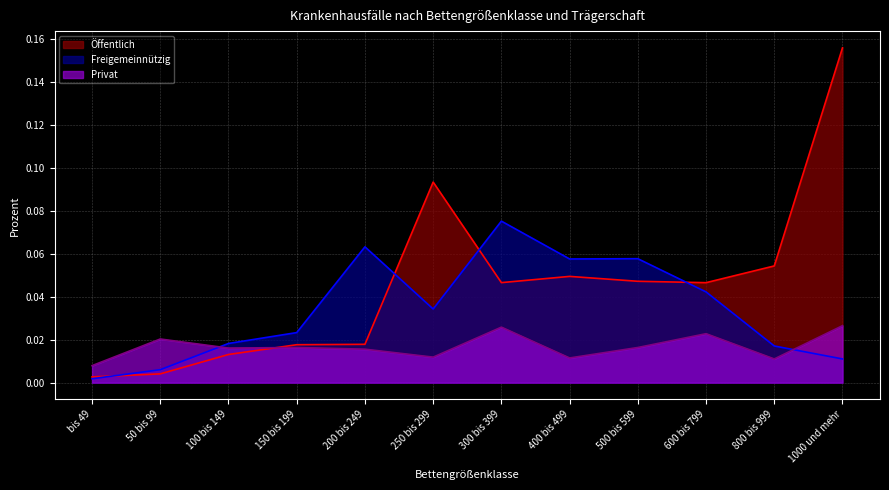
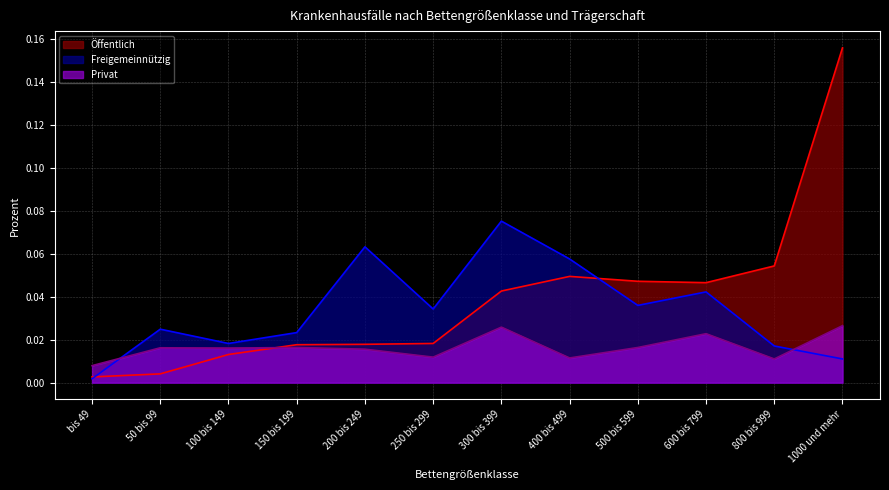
  {
    "Öffentlich": {
      "50 bis 99": 0.004,
      "100 bis 149": 0.013,
      "150 bis 199": 0.018,
      "200 bis 249": 0.018,
-     "250 bis 299": 0.093,
-     "300 bis 399": 0.047,
+     "250 bis 299": 0.018,
+     "300 bis 399": 0.043,
      "400 bis 499": 0.049,
      "500 bis 599": 0.047,
      "600 bis 799": 0.046,
      "800 bis 999": 0.054,
      "1000 und mehr": 0.156
    },
    "Freigemeinnützig": {
-     "50 bis 99": 0.006,
+     "50 bis 99": 0.025,
      "100 bis 149": 0.018,
      "150 bis 199": 0.023,
      "200 bis 249": 0.063,
      "250 bis 299": 0.034,
      "300 bis 399": 0.075,
      "400 bis 499": 0.058,
-     "500 bis 599": 0.058,
+     "500 bis 599": 0.036,
      "600 bis 799": 0.042,
      "800 bis 999": 0.017,
      "1000 und mehr": 0.011
    },
    "Privat": {
      "bis 49": 0.008,
-     "50 bis 99": 0.020,
+     "50 bis 99": 0.016,
      "100 bis 149": 0.016,
      "150 bis 199": 0.016,
      "200 bis 249": 0.016,
      "250 bis 299": 0.012,
      "300 bis 399": 0.026,
      "400 bis 499": 0.011,
      "500 bis 599": 0.016,
      "600 bis 799": 0.023,
      "800 bis 999": 0.011,
      "1000 und mehr": 0.026
    }
  }
